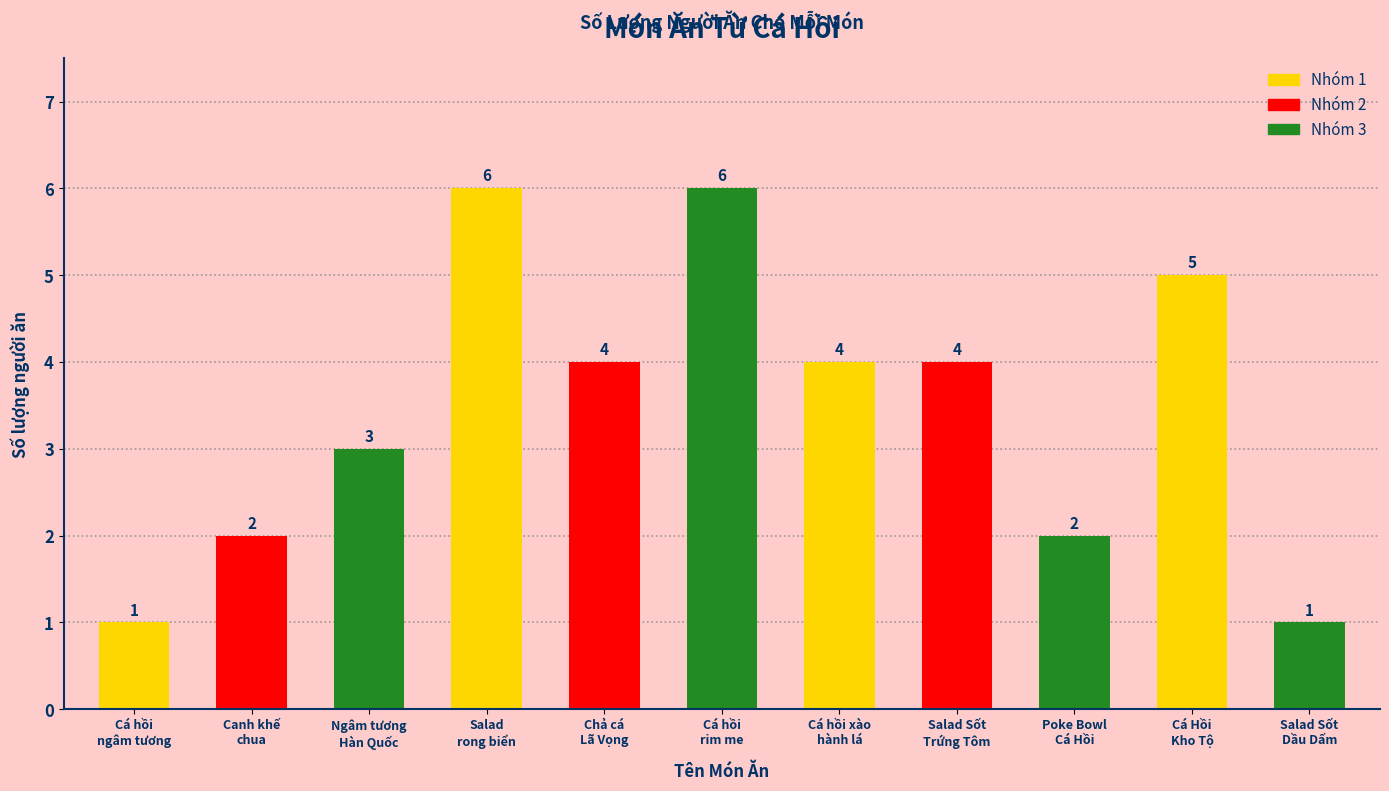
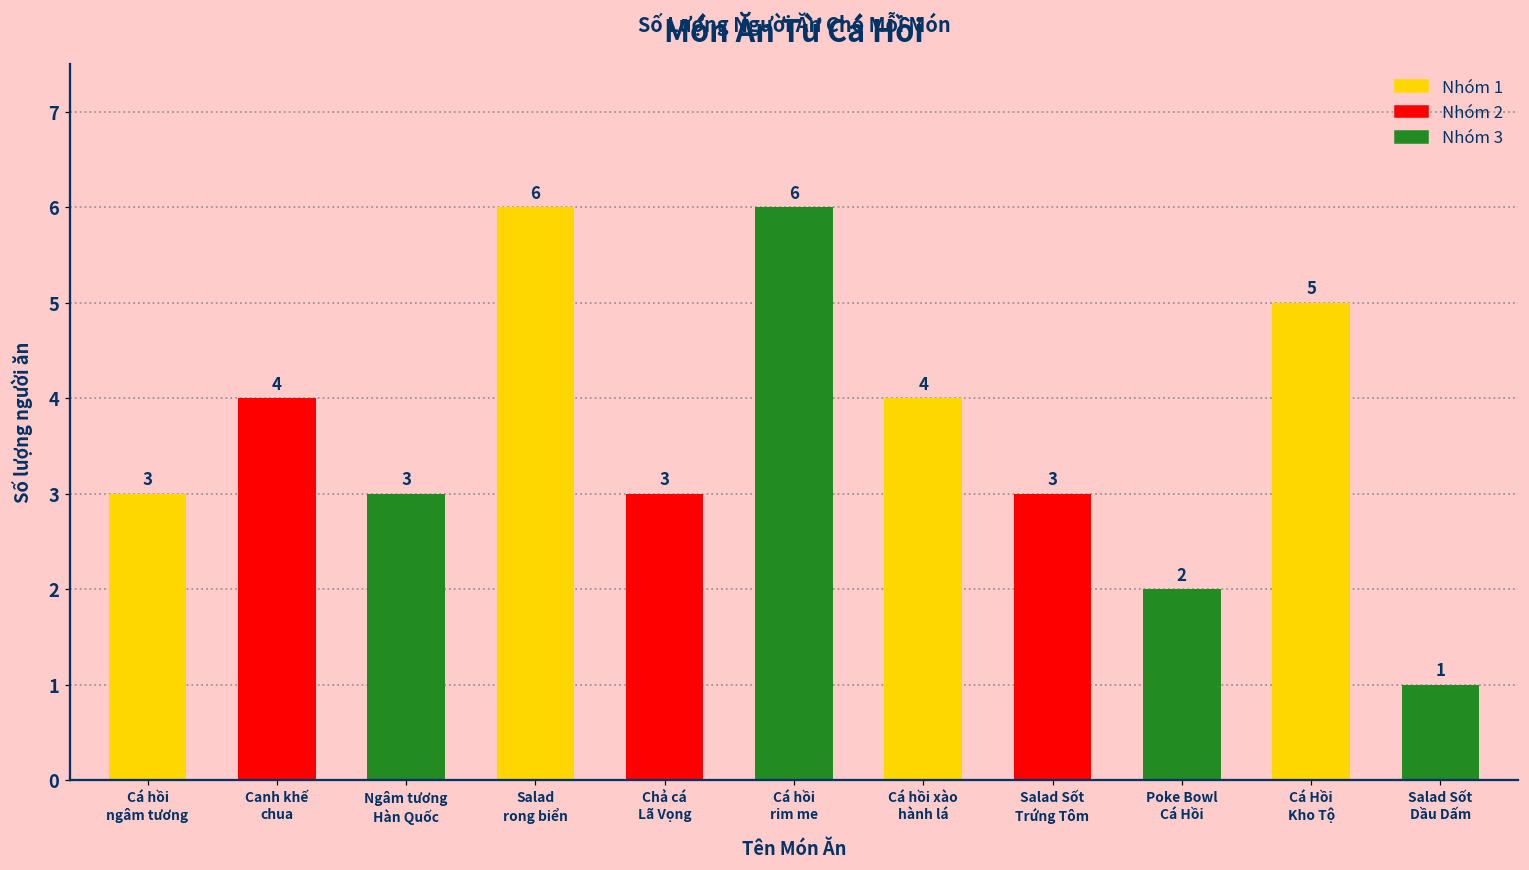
  {
-   "Cá hồi ngâm tương": 1,
-   "Canh khế chua": 2,
+   "Cá hồi ngâm tương": 3,
+   "Canh khế chua": 4,
    "Ngâm tương Hàn Quốc": 3,
    "Salad rong biển": 6,
-   "Chả cá Lã Vọng": 4,
+   "Chả cá Lã Vọng": 3,
    "Cá hồi rim me": 6,
    "Cá hồi xào hành lá": 4,
-   "Salad Sốt Trứng Tôm": 4,
+   "Salad Sốt Trứng Tôm": 3,
    "Poke Bowl Cá Hồi": 2,
    "Cá Hồi Kho Tộ": 5,
    "Salad Sốt Dầu Dấm": 1
  }
